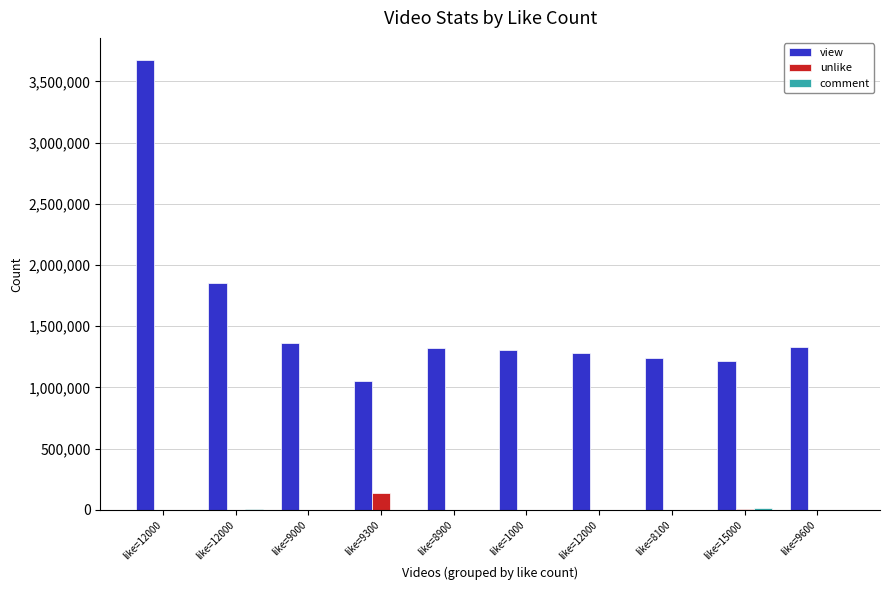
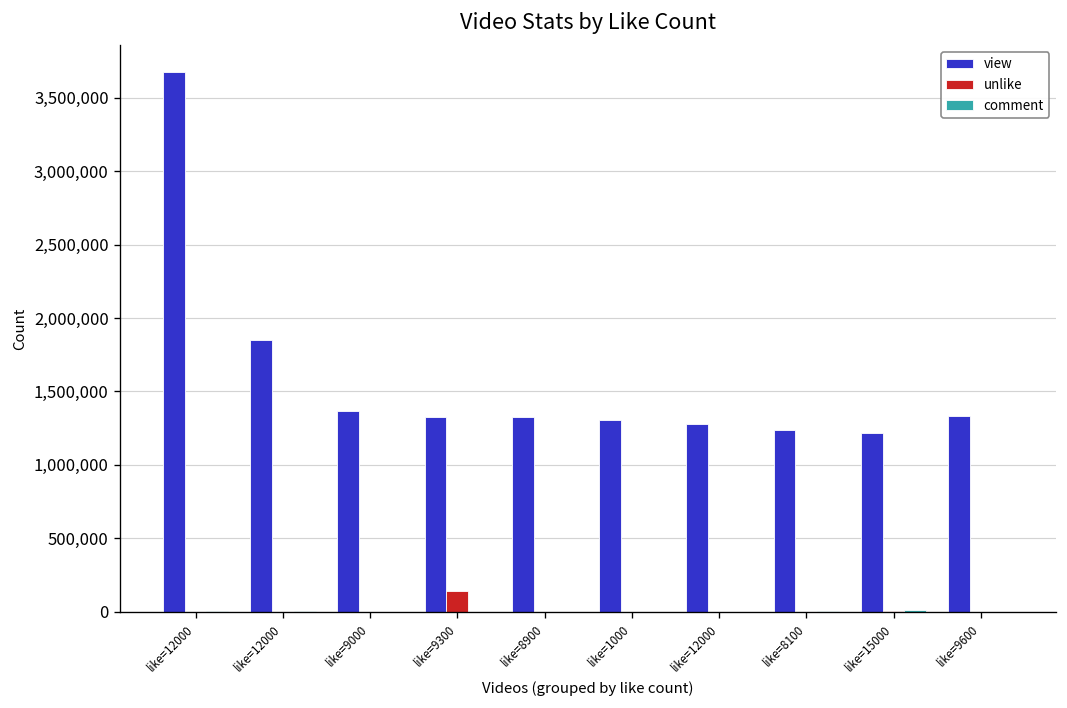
  {
    "view": {
      "like=9000": "1,370,000",
-     "like=9300": "1,050,000",
+     "like=9300": "1,330,000",
      "like=8900": "1,320,000",
      "like=1000": "1,300,000",
      "like=8100": "1,240,000",
      "like=15000": "1,220,000",
      "like=9600": "1,330,000"
    },
    "unlike": {
      "like=9300": "140,000"
    }
  }
